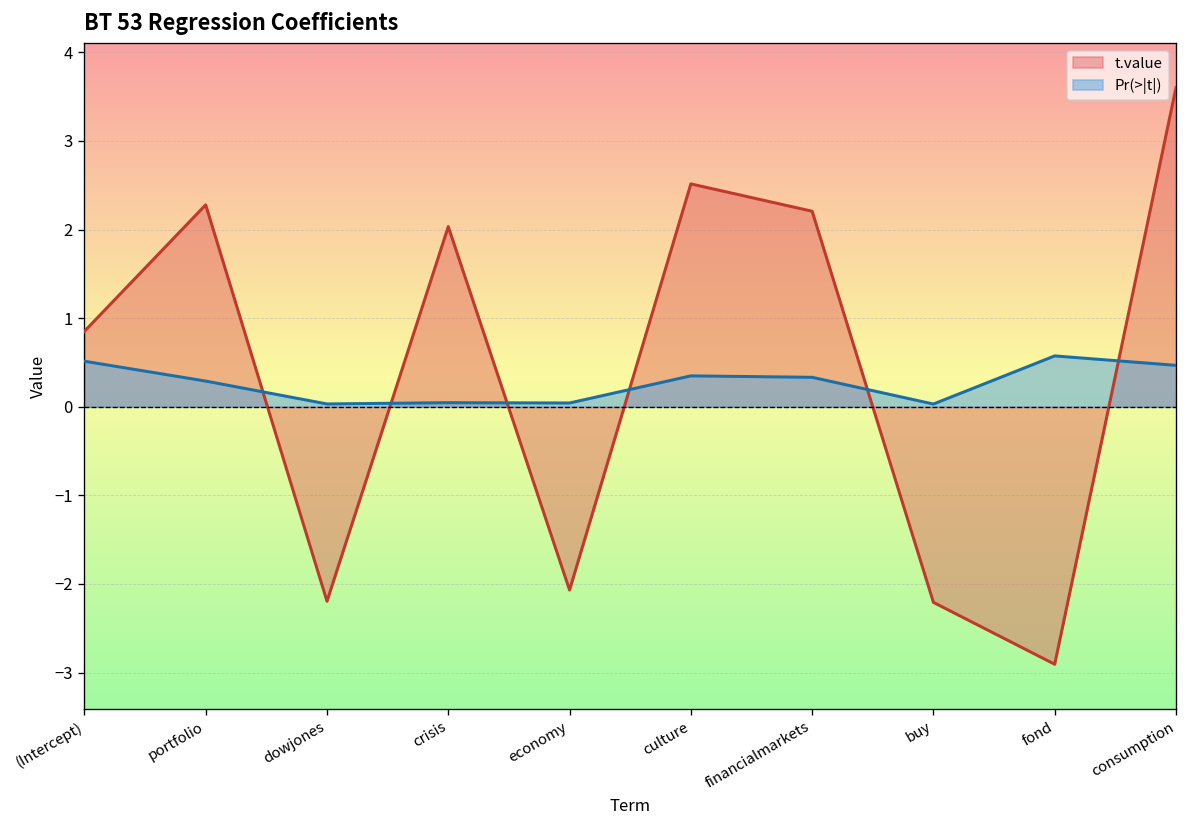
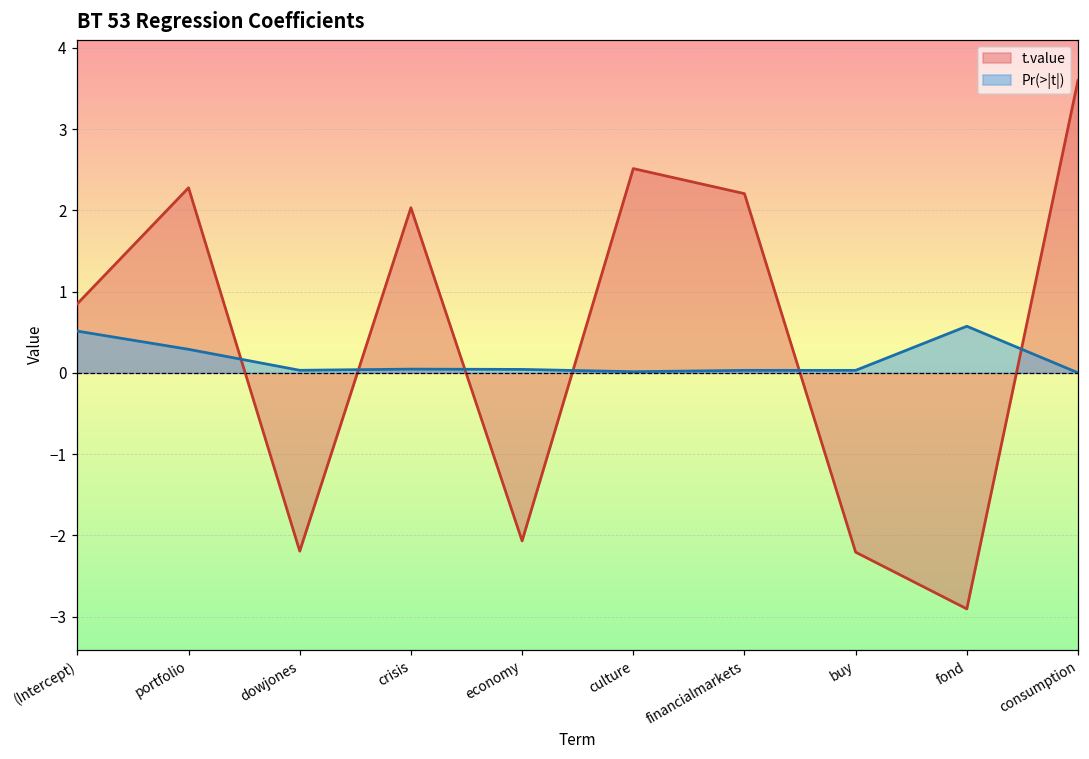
  {
    "Pr(>|t|)": {
      "(Intercept)": 0.5,
      "portfolio": 0.3,
      "crisis": 0.0,
      "economy": 0.0,
-     "culture": 0.3,
-     "financialmarkets": 0.3,
+     "culture": 0.0,
+     "financialmarkets": 0.0,
      "fond": 0.6,
-     "consumption": 0.5
+     "consumption": 0.0
    }
  }
